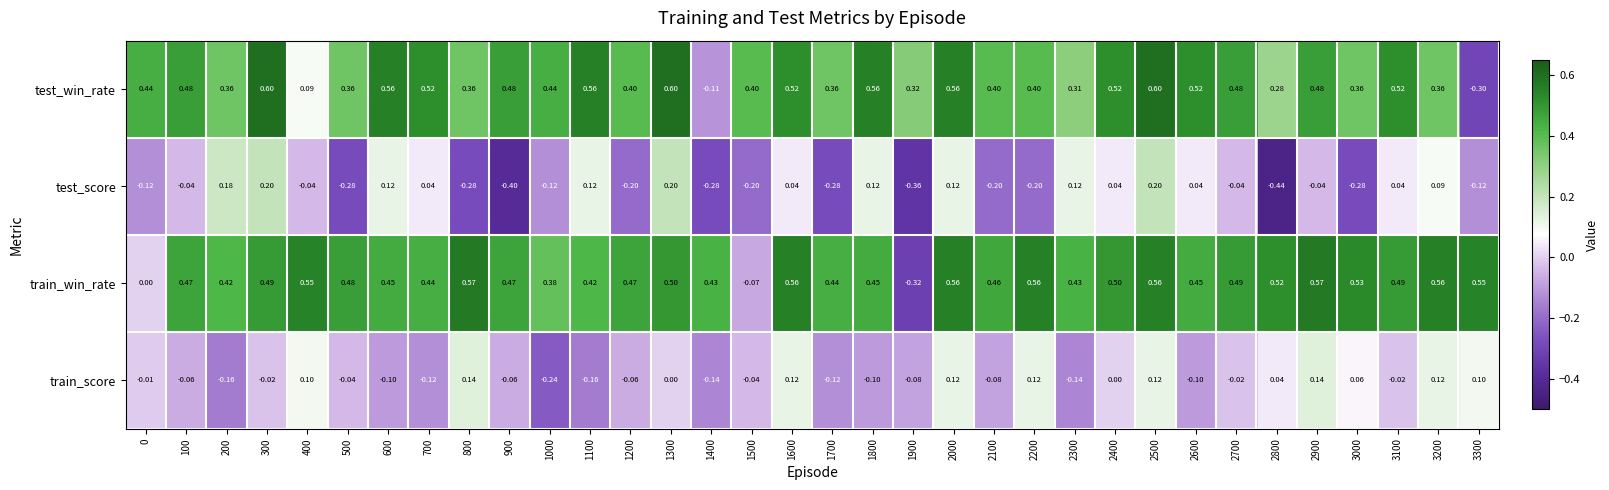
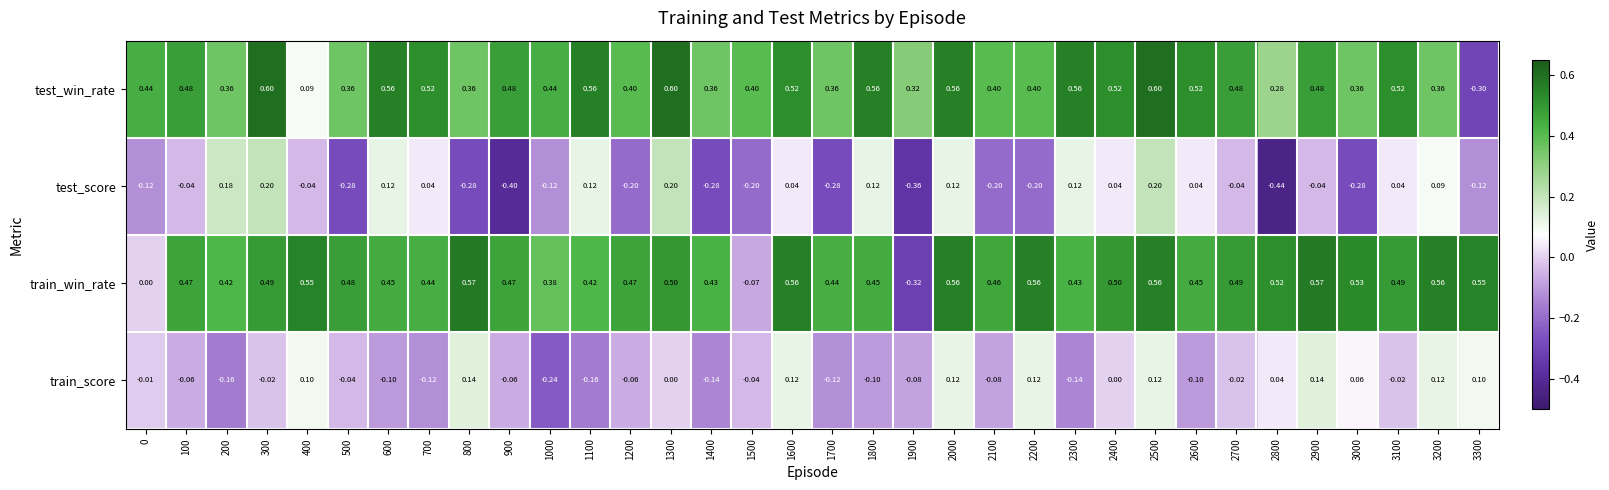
  {
    "test_win_rate": {
      "0": 0.44,
      "100": 0.48,
      "200": 0.36,
      "300": 0.60,
      "400": 0.09,
      "500": 0.36,
      "600": 0.56,
      "700": 0.52,
      "800": 0.36,
      "900": 0.48,
      "1000": 0.44,
      "1100": 0.56,
      "1200": 0.40,
      "1300": 0.60,
-     "1400": -0.11,
+     "1400": 0.36,
      "1500": 0.40,
      "1600": 0.52,
      "1700": 0.36,
      "1800": 0.56,
      "1900": 0.32,
      "2000": 0.56,
      "2100": 0.40,
      "2200": 0.40,
-     "2300": 0.31,
+     "2300": 0.56,
      "2400": 0.52,
      "2500": 0.60,
      "2600": 0.52,
      "2700": 0.48,
      "2800": 0.28,
      "2900": 0.48,
      "3000": 0.36,
      "3100": 0.52,
      "3200": 0.36,
      "3300": -0.30
    },
    "test_score": {
      "0": -0.12,
      "100": -0.04,
      "200": 0.18,
      "300": 0.20,
      "400": -0.04,
      "500": -0.28,
      "600": 0.12,
      "700": 0.04,
      "800": -0.28,
      "900": -0.40,
      "1000": -0.12,
      "1100": 0.12,
      "1200": -0.20,
      "1300": 0.20,
      "1400": -0.28,
      "1500": -0.20,
      "1600": 0.04,
      "1700": -0.28,
      "1800": 0.12,
      "1900": -0.36,
      "2000": 0.12,
      "2100": -0.20,
      "2200": -0.20,
      "2300": 0.12,
      "2400": 0.04,
      "2500": 0.20,
      "2600": 0.04,
      "2700": -0.04,
      "2800": -0.44,
      "2900": -0.04,
      "3000": -0.28,
      "3100": 0.04,
      "3200": 0.09,
      "3300": -0.12
    },
    "train_win_rate": {
      "0": 0.00,
      "100": 0.47,
      "200": 0.42,
      "300": 0.49,
      "400": 0.55,
      "500": 0.48,
      "600": 0.45,
      "700": 0.44,
      "800": 0.57,
      "900": 0.47,
      "1000": 0.38,
      "1100": 0.42,
      "1200": 0.47,
      "1300": 0.50,
      "1400": 0.43,
      "1500": -0.07,
      "1600": 0.56,
      "1700": 0.44,
      "1800": 0.45,
      "1900": -0.32,
      "2000": 0.56,
      "2100": 0.46,
      "2200": 0.56,
      "2300": 0.43,
      "2400": 0.50,
      "2500": 0.56,
      "2600": 0.45,
      "2700": 0.49,
      "2800": 0.52,
      "2900": 0.57,
      "3000": 0.53,
      "3100": 0.49,
      "3200": 0.56,
      "3300": 0.55
    },
    "train_score": {
      "0": -0.01,
      "100": -0.06,
      "200": -0.16,
      "300": -0.02,
      "400": 0.10,
      "500": -0.04,
      "600": -0.10,
      "700": -0.12,
      "800": 0.14,
      "900": -0.06,
      "1000": -0.24,
      "1100": -0.16,
      "1200": -0.06,
      "1300": 0.00,
      "1400": -0.14,
      "1500": -0.04,
      "1600": 0.12,
      "1700": -0.12,
      "1800": -0.10,
      "1900": -0.08,
      "2000": 0.12,
      "2100": -0.08,
      "2200": 0.12,
      "2300": -0.14,
      "2400": 0.00,
      "2500": 0.12,
      "2600": -0.10,
      "2700": -0.02,
      "2800": 0.04,
      "2900": 0.14,
      "3000": 0.06,
      "3100": -0.02,
      "3200": 0.12,
      "3300": 0.10
    }
  }
